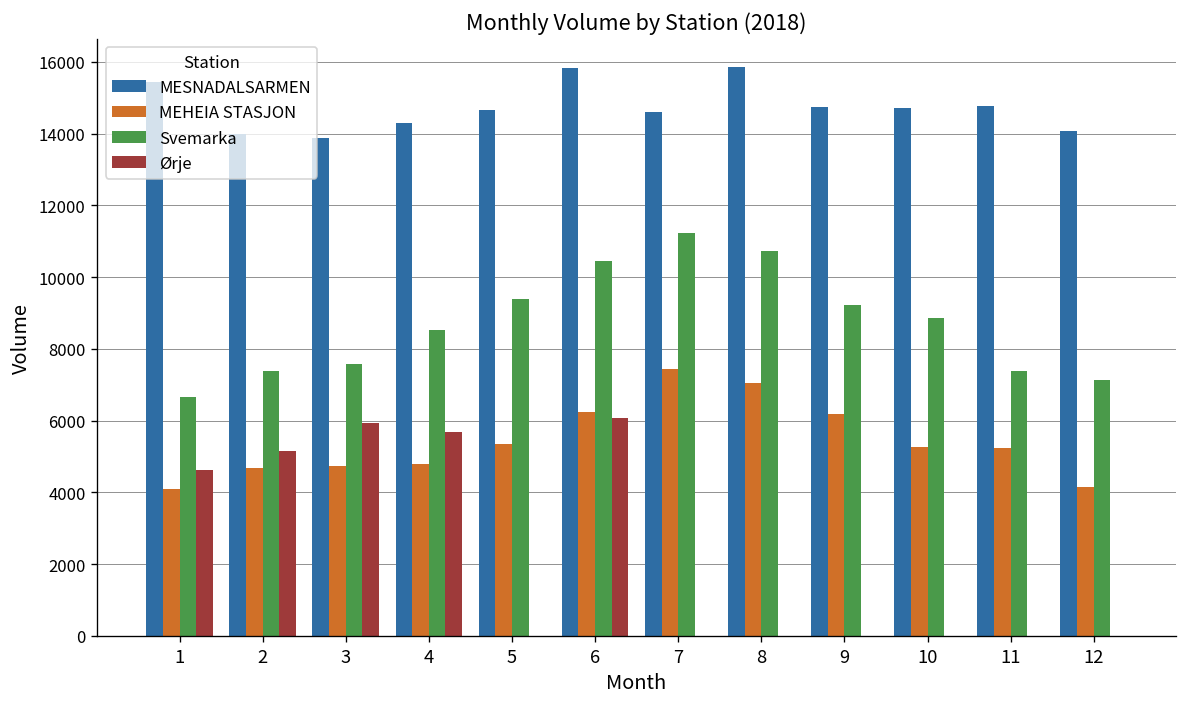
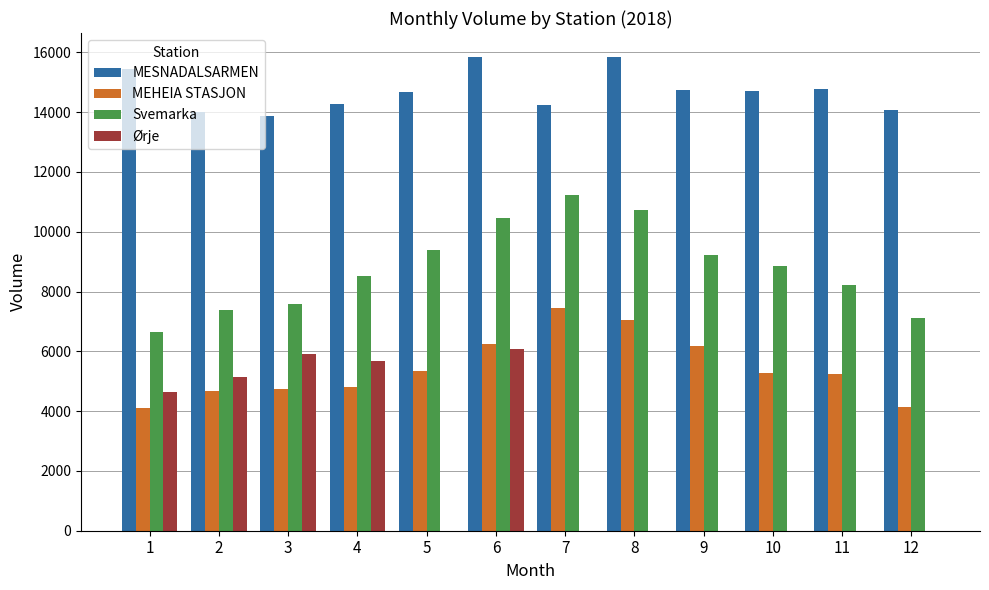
  {
    "MESNADALSARMEN": {
      "3": 13900,
      "4": 14300,
      "5": 14700,
      "6": 15800,
-     "7": 14600,
+     "7": 14200,
      "8": 15900,
      "9": 14800,
      "10": 14700,
      "11": 14800,
      "12": 14100
    },
    "MEHEIA STASJON": {
      "1": 4100,
      "2": 4700,
      "3": 4700,
      "4": 4800,
      "5": 5300,
      "6": 6200,
      "7": 7500,
      "8": 7000,
      "9": 6200,
      "10": 5300,
      "11": 5200,
      "12": 4100
    },
    "Svemarka": {
      "1": 6700,
      "2": 7400,
      "3": 7600,
      "4": 8500,
      "5": 9400,
      "6": 10500,
      "7": 11200,
      "8": 10700,
      "9": 9200,
      "10": 8900,
-     "11": 7400,
+     "11": 8200,
      "12": 7100
    },
    "Ørje": {
      "1": 4600,
      "2": 5200,
      "3": 5900,
      "4": 5700,
      "5": 0,
      "6": 6100,
      "7": 0,
      "8": 0,
      "9": 0,
      "10": 0,
      "11": 0,
      "12": 0
    }
  }
